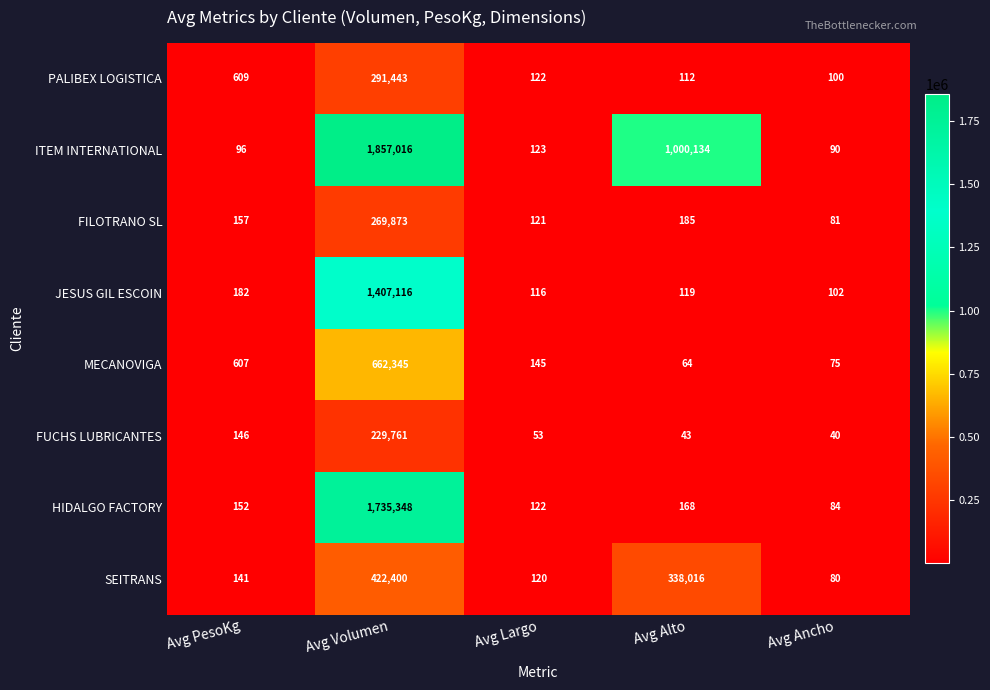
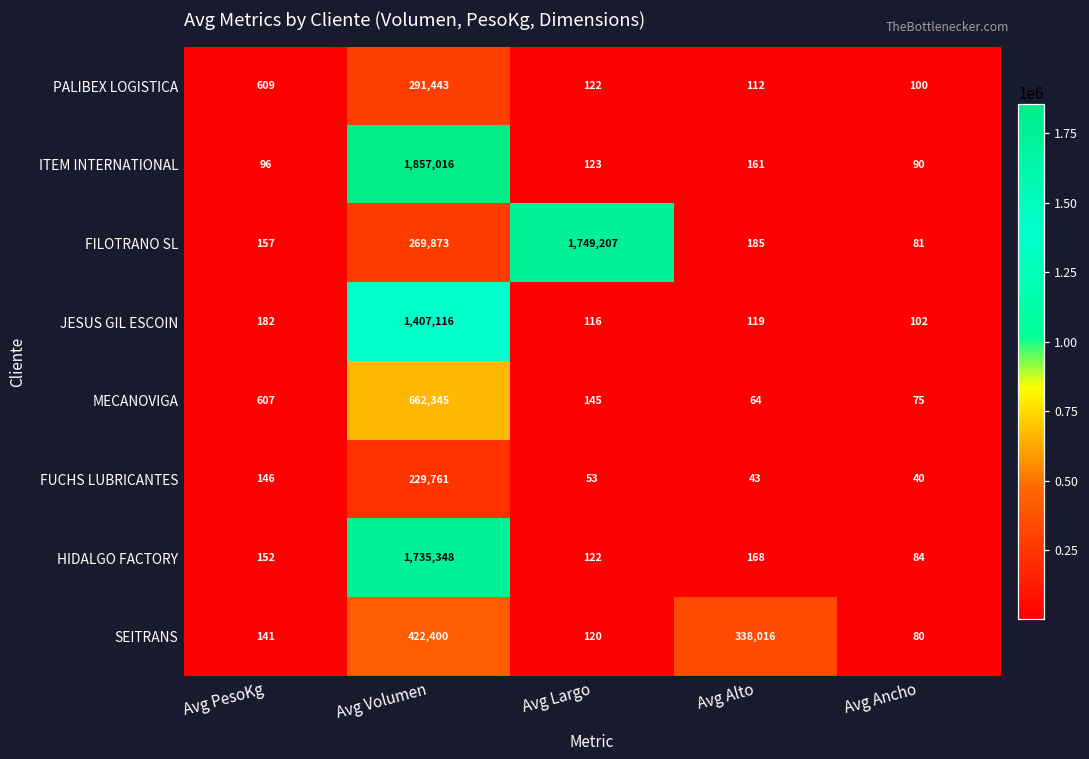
  {
    "PALIBEX LOGISTICA": {
      "Avg PesoKg": "609",
      "Avg Volumen": "291,443",
      "Avg Largo": "122",
      "Avg Alto": "112",
      "Avg Ancho": "100"
    },
    "ITEM INTERNATIONAL": {
      "Avg PesoKg": "96",
      "Avg Volumen": "1,857,016",
      "Avg Largo": "123",
-     "Avg Alto": "1,000,134",
+     "Avg Alto": "161",
      "Avg Ancho": "90"
    },
    "FILOTRANO SL": {
      "Avg PesoKg": "157",
      "Avg Volumen": "269,873",
-     "Avg Largo": "121",
+     "Avg Largo": "1,749,207",
      "Avg Alto": "185",
      "Avg Ancho": "81"
    },
    "JESUS GIL ESCOIN": {
      "Avg PesoKg": "182",
      "Avg Volumen": "1,407,116",
      "Avg Largo": "116",
      "Avg Alto": "119",
      "Avg Ancho": "102"
    },
    "MECANOVIGA": {
      "Avg PesoKg": "607",
      "Avg Volumen": "662,345",
      "Avg Largo": "145",
      "Avg Alto": "64",
      "Avg Ancho": "75"
    },
    "FUCHS LUBRICANTES": {
      "Avg PesoKg": "146",
      "Avg Volumen": "229,761",
      "Avg Largo": "53",
      "Avg Alto": "43",
      "Avg Ancho": "40"
    },
    "HIDALGO FACTORY": {
      "Avg PesoKg": "152",
      "Avg Volumen": "1,735,348",
      "Avg Largo": "122",
      "Avg Alto": "168",
      "Avg Ancho": "84"
    },
    "SEITRANS": {
      "Avg PesoKg": "141",
      "Avg Volumen": "422,400",
      "Avg Largo": "120",
      "Avg Alto": "338,016",
      "Avg Ancho": "80"
    }
  }
